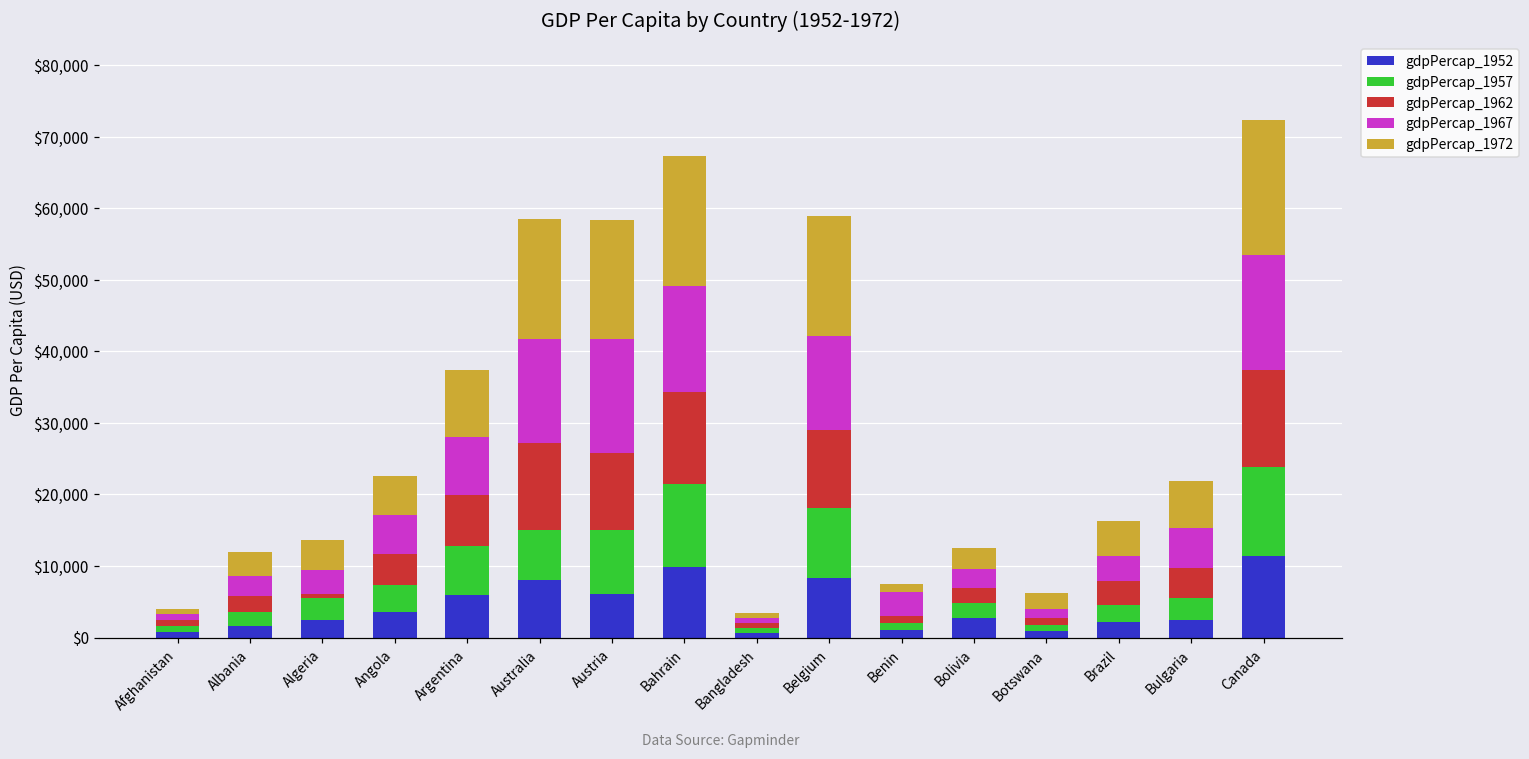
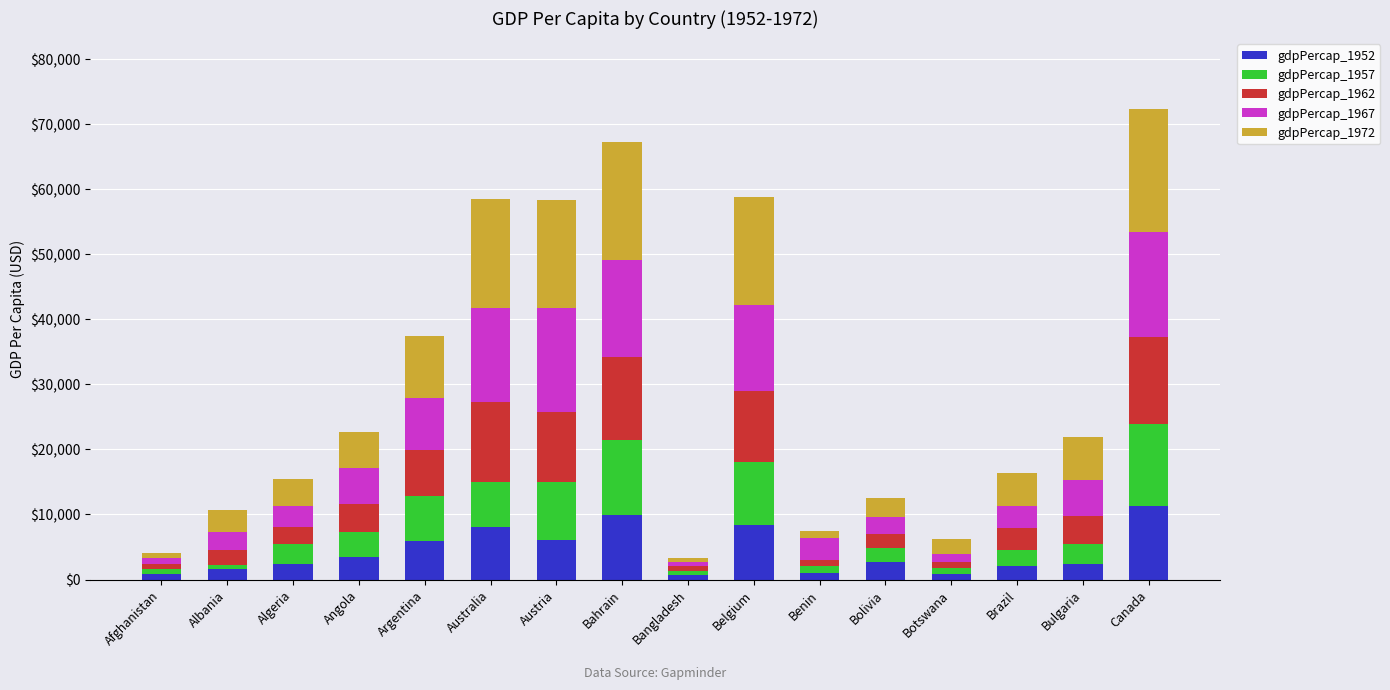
  {
    "gdpPercap_1952": {
      "Afghanistan": "$1,000",
      "Albania": "$2,000",
      "Algeria": "$2,000",
      "Angola": "$4,000",
      "Argentina": "$6,000",
      "Australia": "$8,000",
      "Austria": "$6,000",
      "Bahrain": "$10,000",
      "Bangladesh": "$1,000",
      "Belgium": "$8,000",
      "Benin": "$1,000",
      "Bolivia": "$3,000",
      "Botswana": "$1,000",
      "Brazil": "$2,000",
      "Bulgaria": "$2,000",
      "Canada": "$11,000"
    },
    "gdpPercap_1957": {
      "Afghanistan": "$1,000",
-     "Albania": "$2,000",
+     "Albania": "$1,000",
      "Algeria": "$3,000",
      "Angola": "$4,000",
      "Argentina": "$7,000",
      "Australia": "$7,000",
      "Austria": "$9,000",
      "Bahrain": "$12,000",
      "Bangladesh": "$1,000",
      "Belgium": "$10,000",
      "Benin": "$1,000",
      "Bolivia": "$2,000",
      "Botswana": "$1,000",
      "Brazil": "$2,000",
      "Bulgaria": "$3,000",
      "Canada": "$12,000"
    },
    "gdpPercap_1962": {
      "Afghanistan": "$1,000",
      "Albania": "$2,000",
-     "Algeria": "$1,000",
+     "Algeria": "$3,000",
      "Angola": "$4,000",
      "Argentina": "$7,000",
      "Australia": "$12,000",
      "Austria": "$11,000",
      "Bahrain": "$13,000",
      "Bangladesh": "$1,000",
      "Belgium": "$11,000",
      "Benin": "$1,000",
      "Bolivia": "$2,000",
      "Botswana": "$1,000",
      "Brazil": "$3,000",
      "Bulgaria": "$4,000",
      "Canada": "$13,000"
    },
    "gdpPercap_1967": {
      "Afghanistan": "$1,000",
      "Albania": "$3,000",
      "Algeria": "$3,000",
      "Angola": "$6,000",
      "Argentina": "$8,000",
      "Australia": "$15,000",
      "Austria": "$16,000",
      "Bahrain": "$15,000",
      "Bangladesh": "$1,000",
      "Belgium": "$13,000",
      "Benin": "$3,000",
      "Bolivia": "$3,000",
      "Botswana": "$1,000",
      "Brazil": "$3,000",
      "Bulgaria": "$6,000",
      "Canada": "$16,000"
    },
    "gdpPercap_1972": {
      "Afghanistan": "$1,000",
      "Albania": "$3,000",
      "Algeria": "$4,000",
      "Angola": "$5,000",
      "Argentina": "$9,000",
      "Australia": "$17,000",
      "Austria": "$17,000",
      "Bahrain": "$18,000",
      "Bangladesh": "$1,000",
      "Belgium": "$17,000",
      "Benin": "$1,000",
      "Bolivia": "$3,000",
      "Botswana": "$2,000",
      "Brazil": "$5,000",
      "Bulgaria": "$7,000",
      "Canada": "$19,000"
    }
  }
